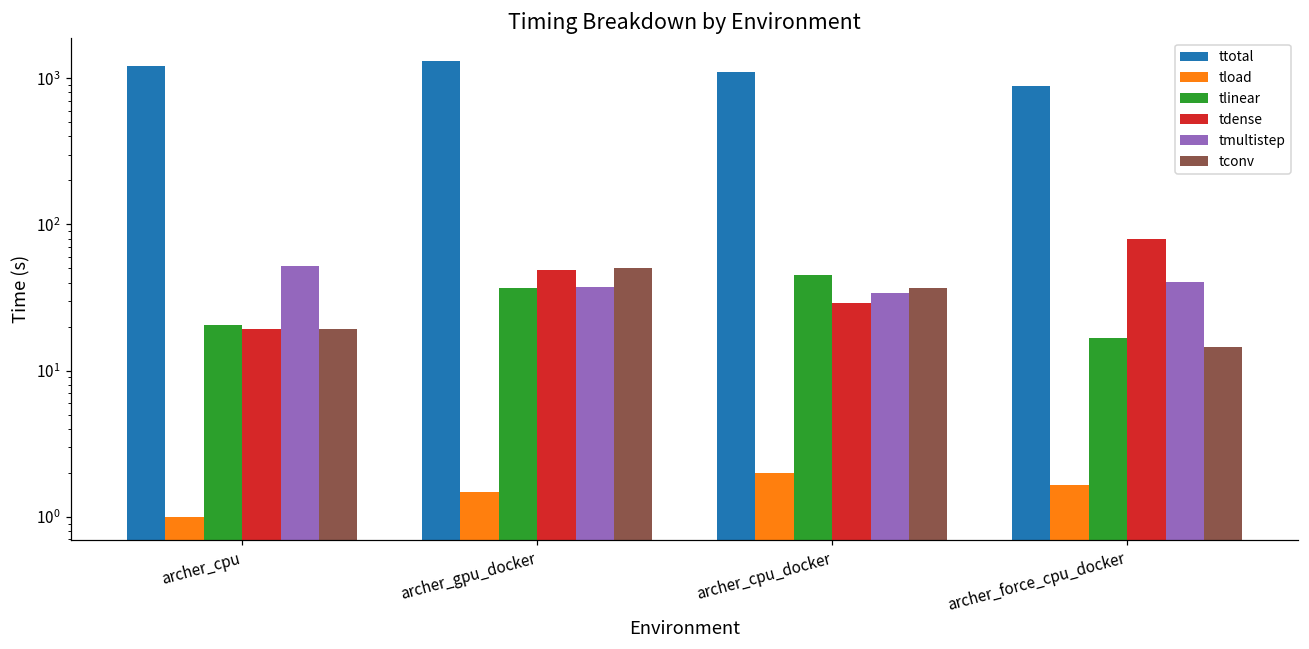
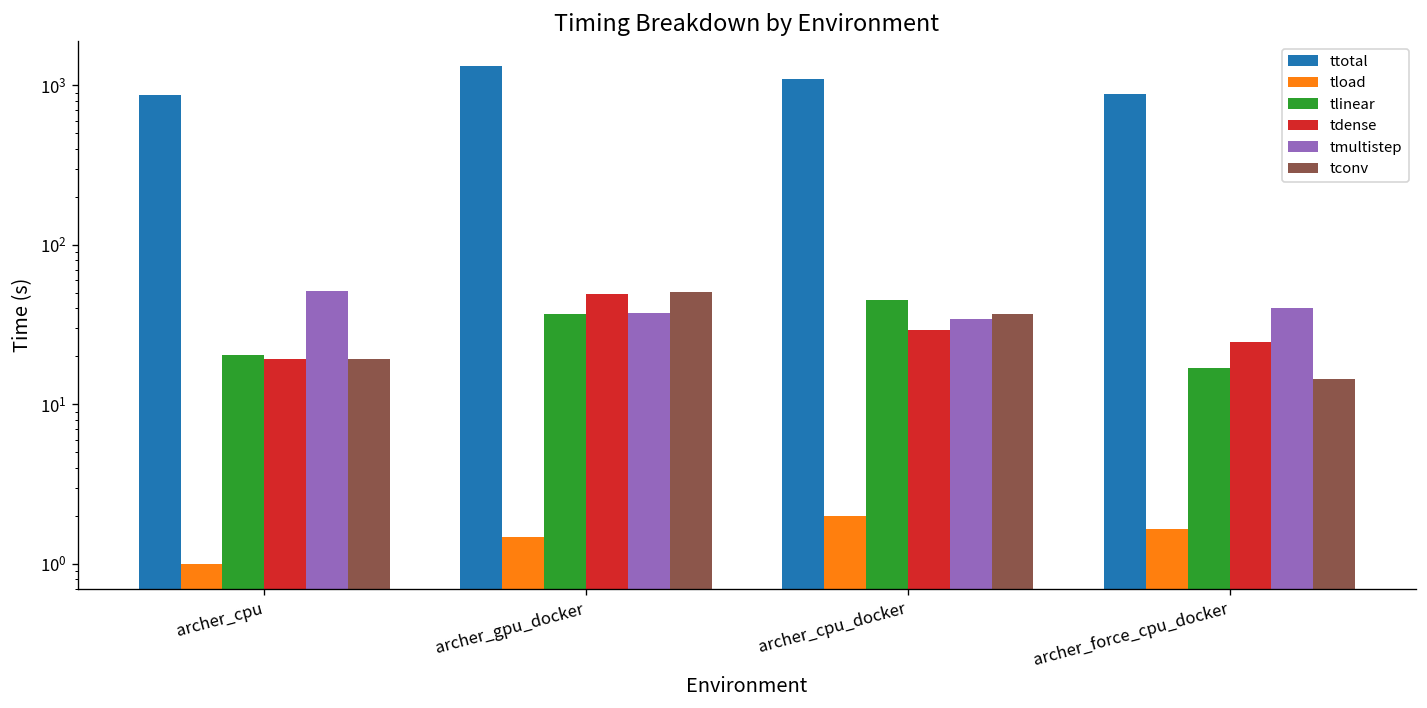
  {
    "ttotal": {
-     "archer_cpu": 1200,
+     "archer_cpu": 900,
      "archer_gpu_docker": 1300,
      "archer_cpu_docker": 1100,
      "archer_force_cpu_docker": 900
    },
    "tload": {
      "archer_cpu": 1,
      "archer_gpu_docker": 1.5,
      "archer_cpu_docker": 2,
      "archer_force_cpu_docker": 1.7
    },
    "tlinear": {
      "archer_cpu": 20,
      "archer_gpu_docker": 37,
      "archer_cpu_docker": 45,
      "archer_force_cpu_docker": 17
    },
    "tdense": {
      "archer_cpu": 19,
      "archer_gpu_docker": 49,
      "archer_cpu_docker": 29,
-     "archer_force_cpu_docker": 80
+     "archer_force_cpu_docker": 24
    },
    "tmultistep": {
      "archer_cpu": 52,
      "archer_gpu_docker": 38,
      "archer_cpu_docker": 34,
      "archer_force_cpu_docker": 40
    },
    "tconv": {
      "archer_cpu": 19,
      "archer_gpu_docker": 50,
      "archer_cpu_docker": 37,
      "archer_force_cpu_docker": 14
    }
  }
